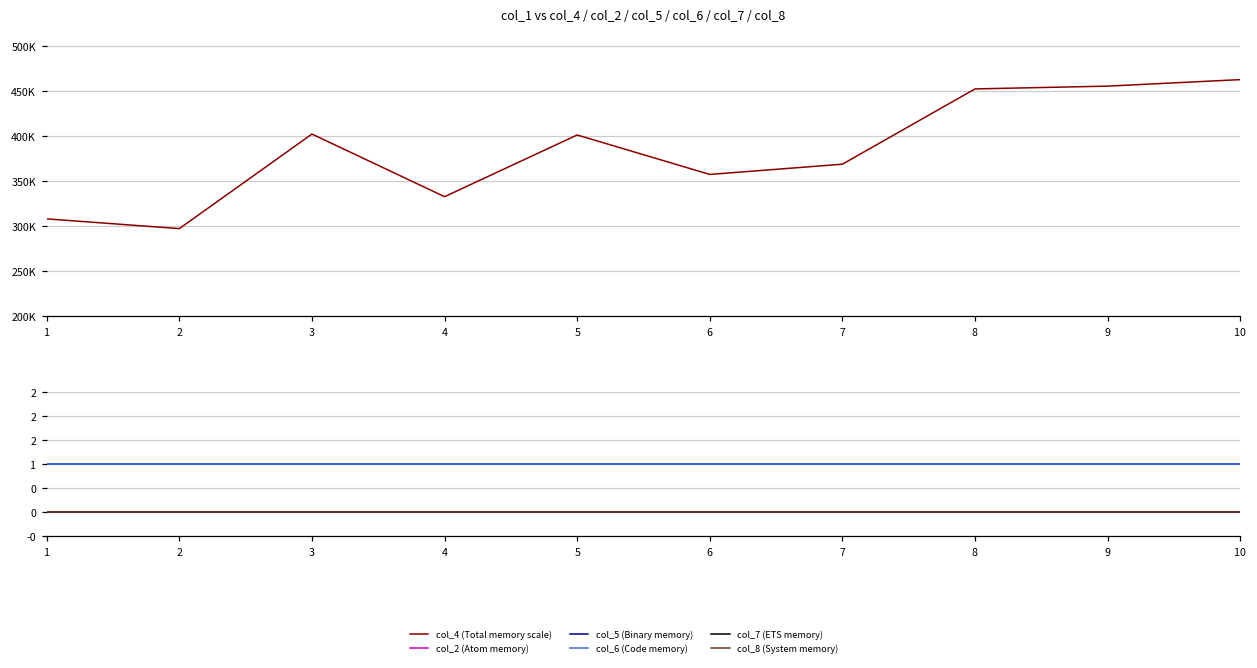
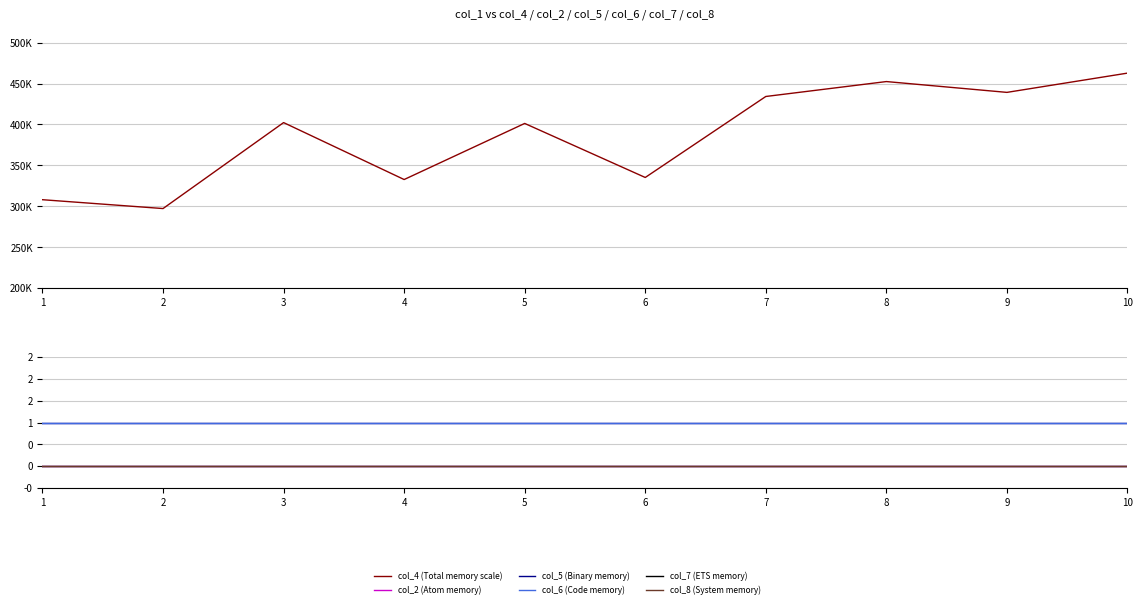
  {
    "col_1 vs col_4 / col_2 / col_5 / col_6 / col_7 / col_8": {
      "1": 310000,
      "2": 300000,
      "3": 400000,
      "4": 330000,
      "5": 400000,
-     "6": 360000,
-     "7": 370000,
+     "6": 340000,
+     "7": 430000,
      "8": 450000,
-     "9": 460000,
+     "9": 440000,
      "10": 460000
    }
  }
